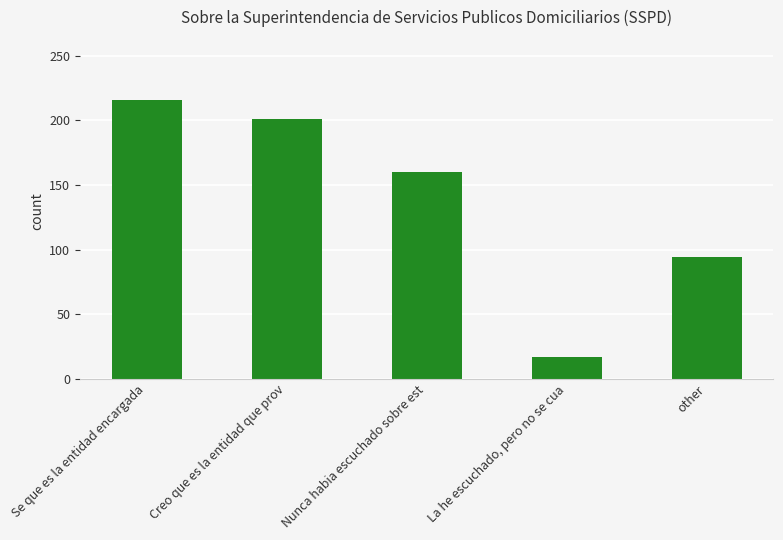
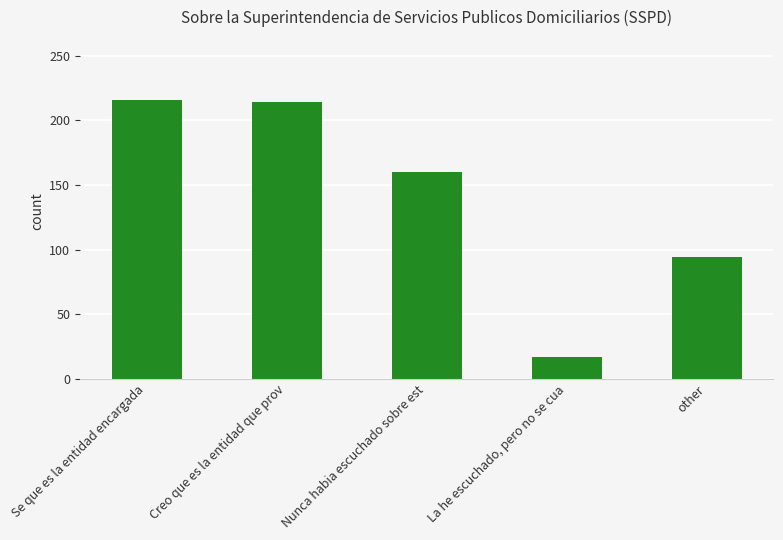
  {
    "Se que es la entidad encargada": 216,
-   "Creo que es la entidad que prov": 201,
+   "Creo que es la entidad que prov": 214,
    "Nunca habia escuchado sobre est": 160,
    "La he escuchado, pero no se cua": 17,
    "other": 94
  }
